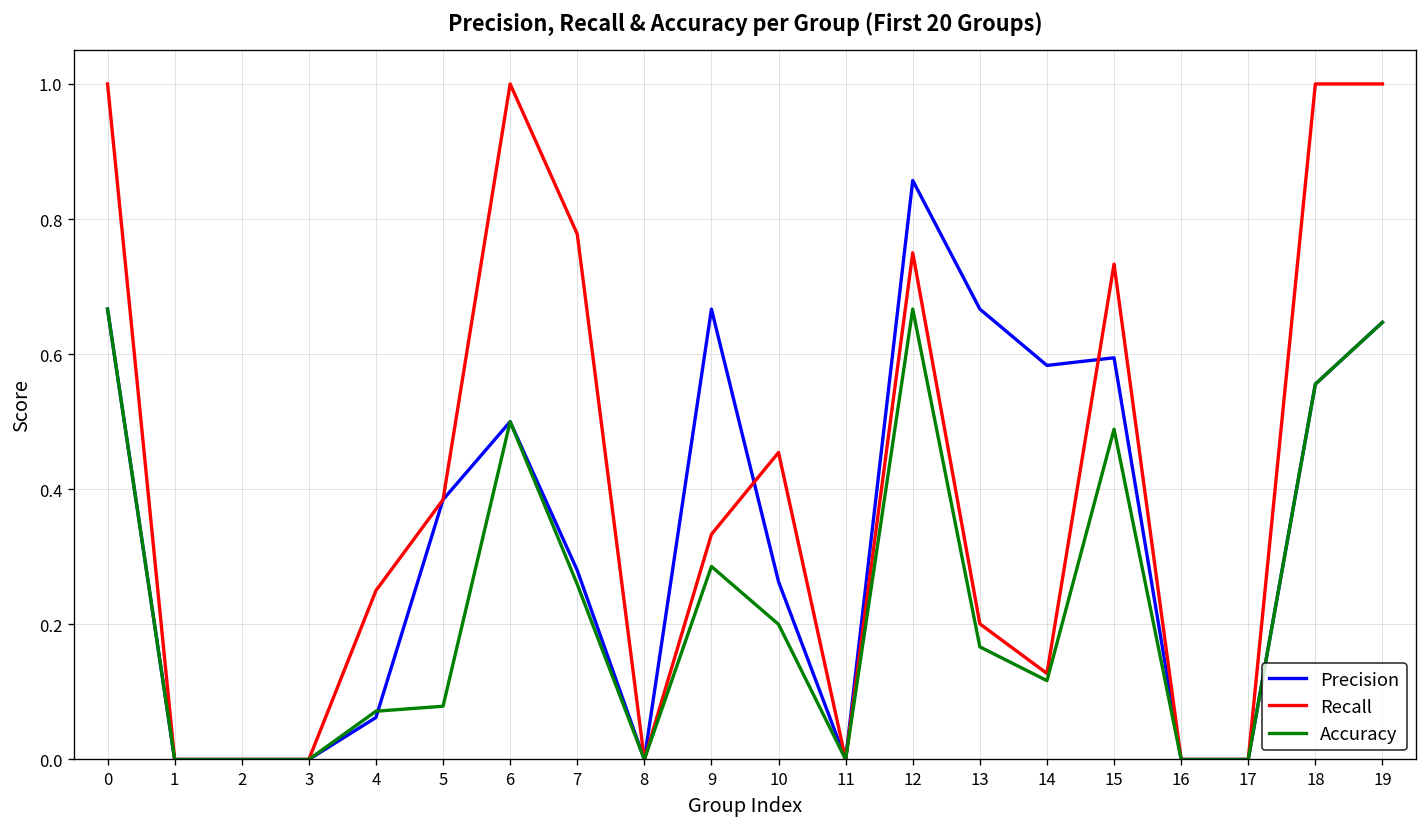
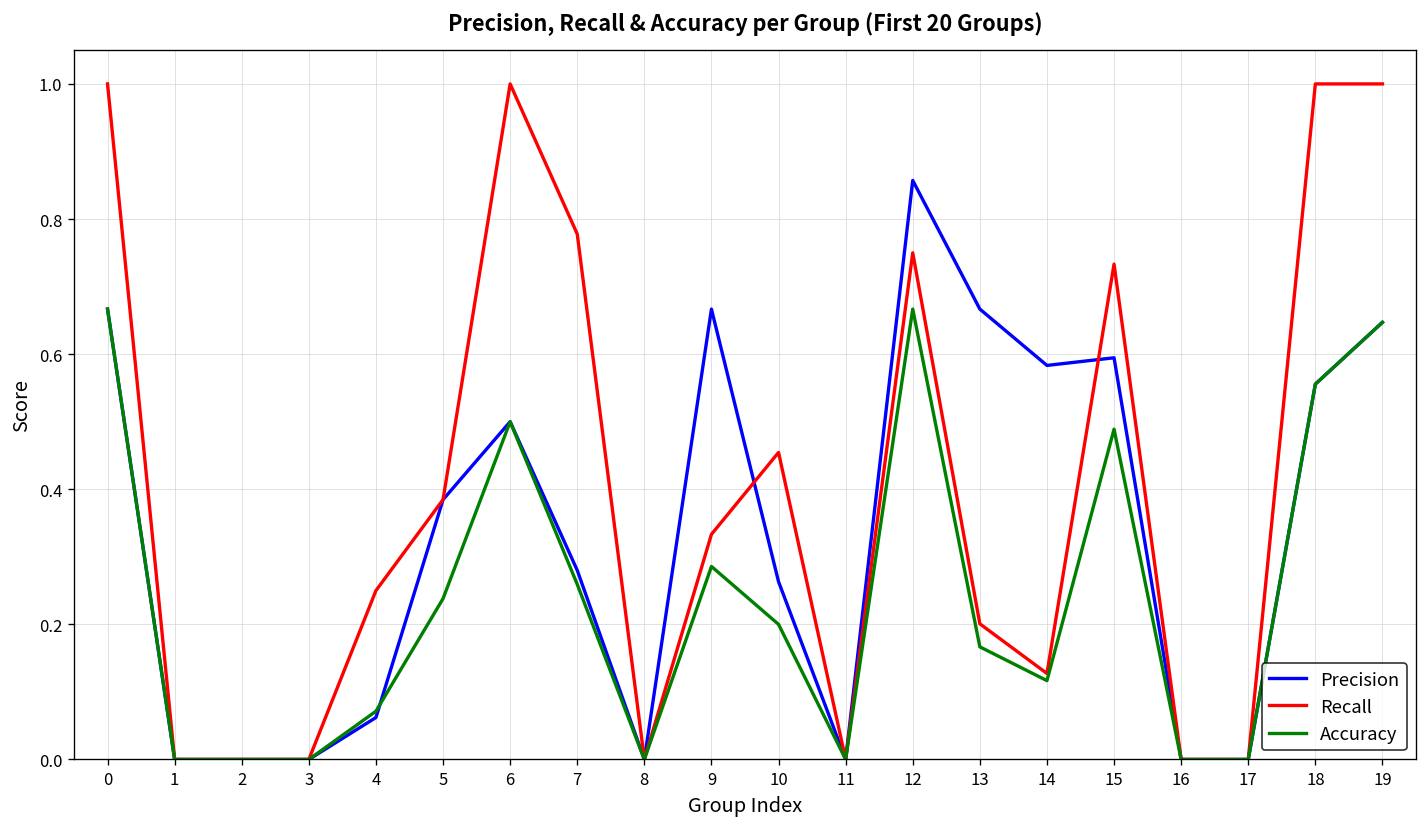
  {
    "Precision": {
      "4": 0.06,
      "7": 0.28,
      "9": 0.67,
      "10": 0.26,
      "12": 0.86,
      "13": 0.67,
      "14": 0.58,
      "15": 0.59
    },
    "Recall": {
      "0": 1.00,
      "4": 0.25,
      "6": 1.00,
      "7": 0.78,
      "9": 0.33,
      "10": 0.45,
      "12": 0.75,
      "13": 0.20,
      "14": 0.13,
      "15": 0.73,
      "18": 1.00,
      "19": 1.00
    },
    "Accuracy": {
      "4": 0.07,
-     "5": 0.08,
+     "5": 0.24,
      "7": 0.26,
      "9": 0.29,
      "10": 0.20,
      "12": 0.67,
      "13": 0.17,
      "14": 0.12,
      "15": 0.49
    }
  }
